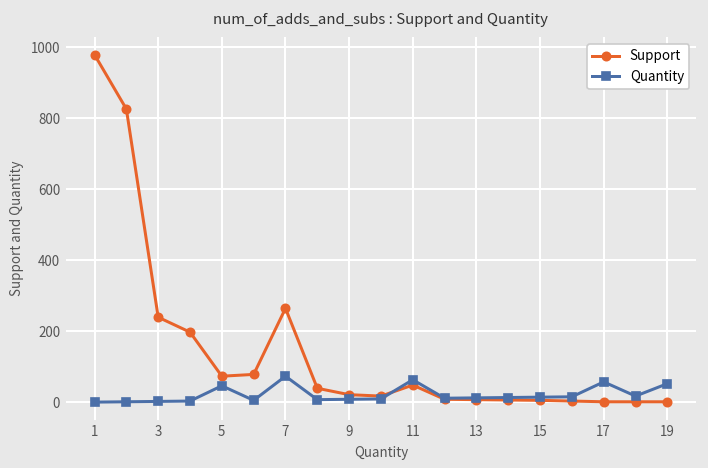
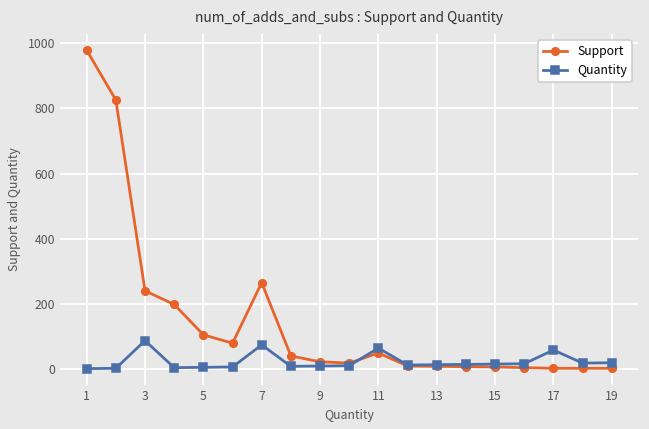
  {
    "Support": {
      "1": 980,
      "3": 240,
-     "5": 70,
+     "5": 110,
      "7": 270,
      "9": 20,
      "11": 50,
      "15": 10,
      "17": 0,
      "19": 0
    },
    "Quantity": {
      "1": 0,
-     "3": 0,
-     "5": 50,
+     "3": 90,
+     "5": 10,
      "7": 70,
      "9": 10,
      "11": 60,
      "15": 20,
      "17": 60,
-     "19": 50
+     "19": 20
    }
  }
